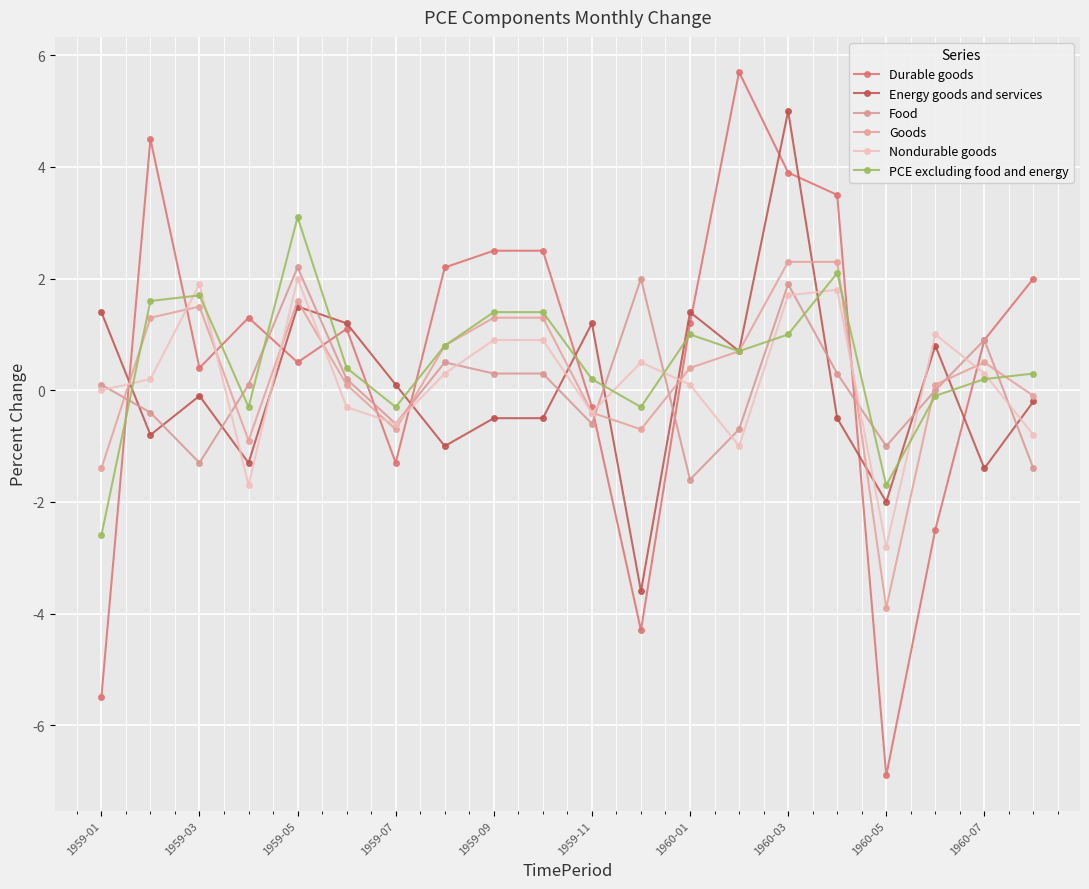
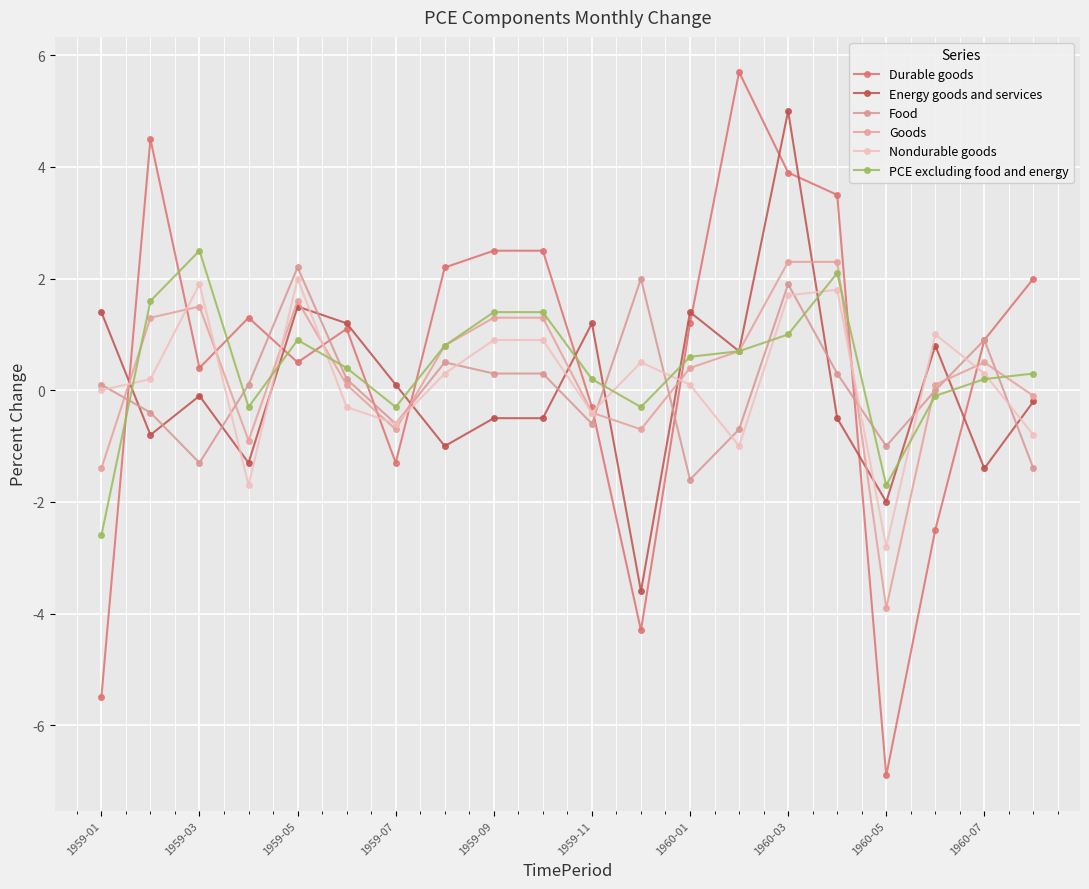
  {
    "PCE excluding food and energy": {
      "1959-01": -2.6,
-     "1959-03": 1.7,
-     "1959-05": 3.1,
+     "1959-03": 2.5,
+     "1959-05": 0.9,
      "1959-07": -0.3,
      "1959-09": 1.4,
      "1959-11": 0.2,
-     "1960-01": 1.0,
+     "1960-01": 0.6,
      "1960-03": 1.0,
      "1960-05": -1.7,
      "1960-07": 0.2
    }
  }
